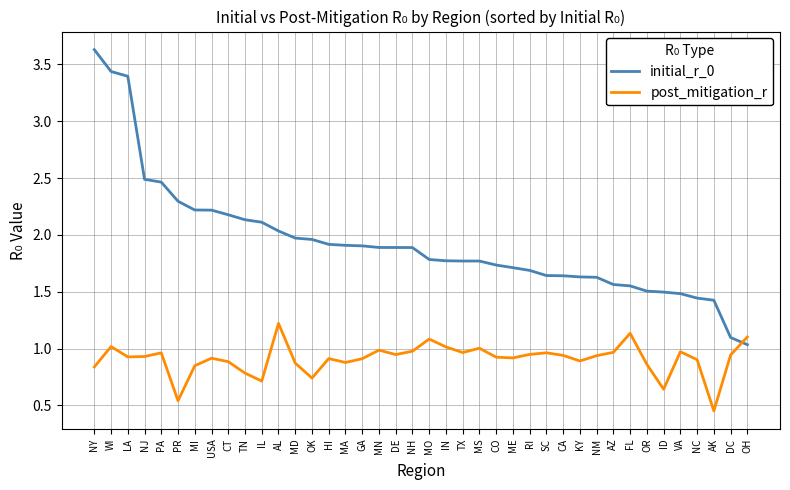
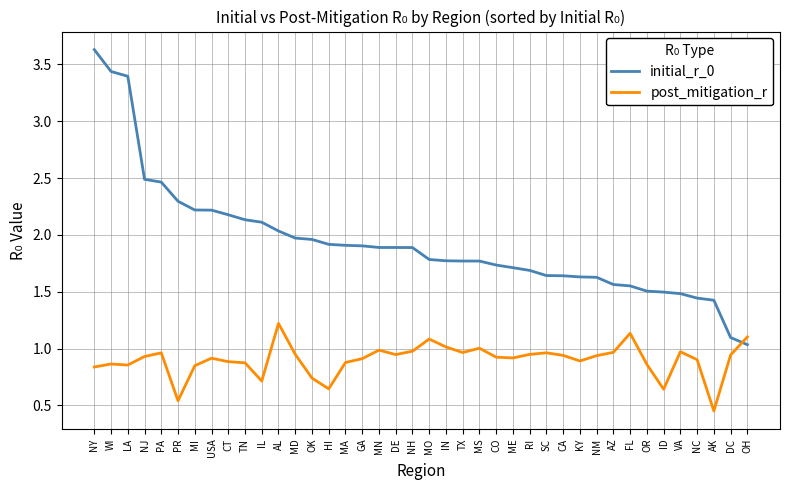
  {
    "initial_r_0": {
      "NY": 3.63,
      "WI": 3.44,
      "LA": 3.40,
      "NJ": 2.49,
      "PA": 2.46,
      "PR": 2.30,
      "MI": 2.22,
      "USA": 2.22,
      "CT": 2.18,
      "TN": 2.13,
      "IL": 2.11,
      "AL": 2.03,
      "MD": 1.97,
      "OK": 1.96,
      "HI": 1.92,
      "MA": 1.91,
      "GA": 1.90,
      "MN": 1.89,
      "DE": 1.89,
      "NH": 1.89,
      "MO": 1.78,
      "IN": 1.77,
      "TX": 1.77,
      "MS": 1.77,
      "CO": 1.73,
      "ME": 1.71,
      "RI": 1.69,
      "SC": 1.64,
      "CA": 1.64,
      "KY": 1.63,
      "NM": 1.63,
      "AZ": 1.56,
      "FL": 1.55,
      "OR": 1.51,
      "ID": 1.50,
      "VA": 1.48,
      "NC": 1.44,
      "AK": 1.43,
      "DC": 1.10,
      "OH": 1.03
    },
    "post_mitigation_r": {
      "NY": 0.84,
-     "WI": 1.02,
-     "LA": 0.93,
+     "WI": 0.86,
+     "LA": 0.86,
      "NJ": 0.93,
      "PA": 0.96,
      "PR": 0.54,
      "MI": 0.85,
      "USA": 0.92,
      "CT": 0.88,
-     "TN": 0.78,
+     "TN": 0.87,
      "IL": 0.71,
      "AL": 1.22,
-     "MD": 0.87,
+     "MD": 0.95,
      "OK": 0.74,
-     "HI": 0.91,
+     "HI": 0.65,
      "MA": 0.88,
      "GA": 0.91,
      "MN": 0.99,
      "DE": 0.95,
      "NH": 0.98,
      "MO": 1.08,
      "IN": 1.01,
      "TX": 0.97,
      "MS": 1.00,
      "CO": 0.92,
      "ME": 0.92,
      "RI": 0.95,
      "SC": 0.96,
      "CA": 0.94,
      "KY": 0.89,
      "NM": 0.94,
      "AZ": 0.97,
      "FL": 1.13,
      "OR": 0.86,
      "ID": 0.64,
      "VA": 0.97,
      "NC": 0.90,
      "AK": 0.45,
      "DC": 0.94,
      "OH": 1.10
    }
  }
